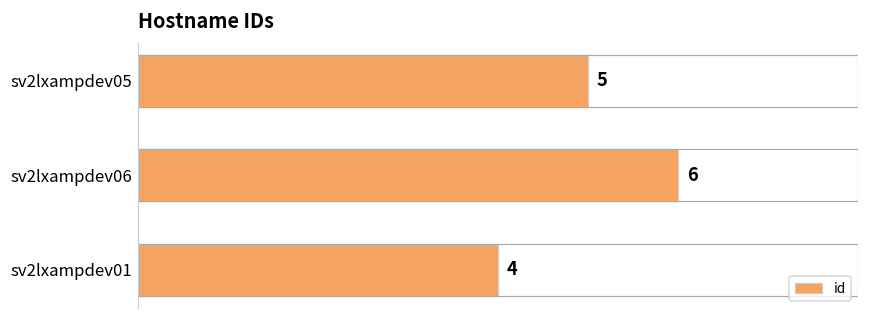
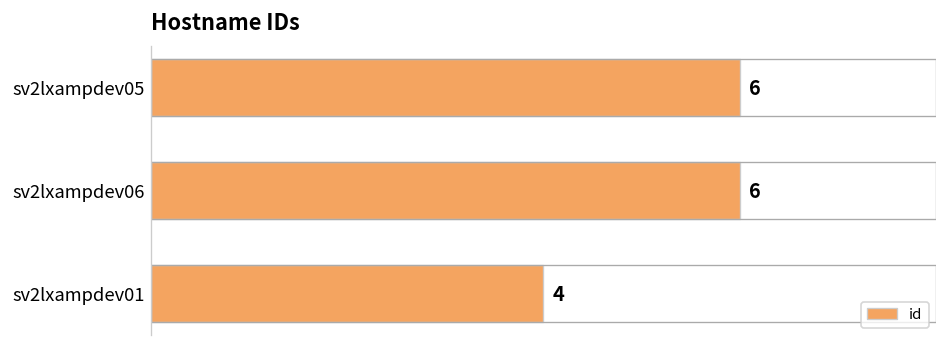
  {
-   "sv2lxampdev05": 5,
+   "sv2lxampdev05": 6,
    "sv2lxampdev06": 6,
    "sv2lxampdev01": 4
  }
